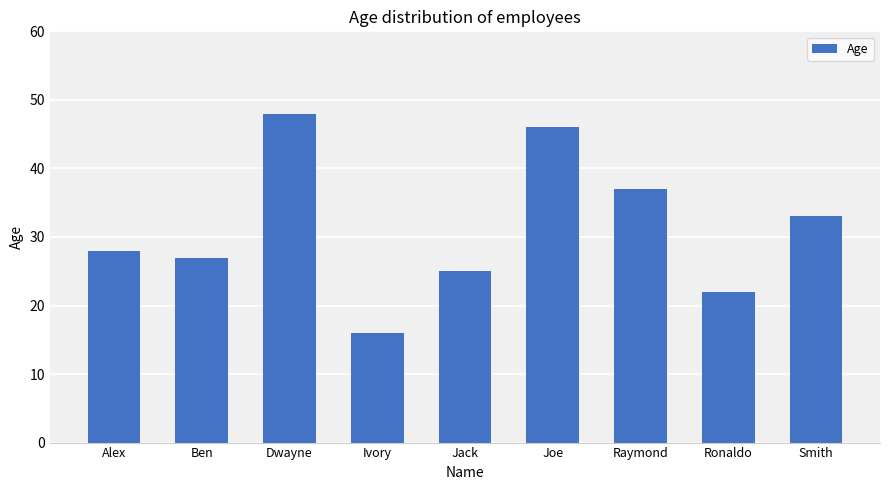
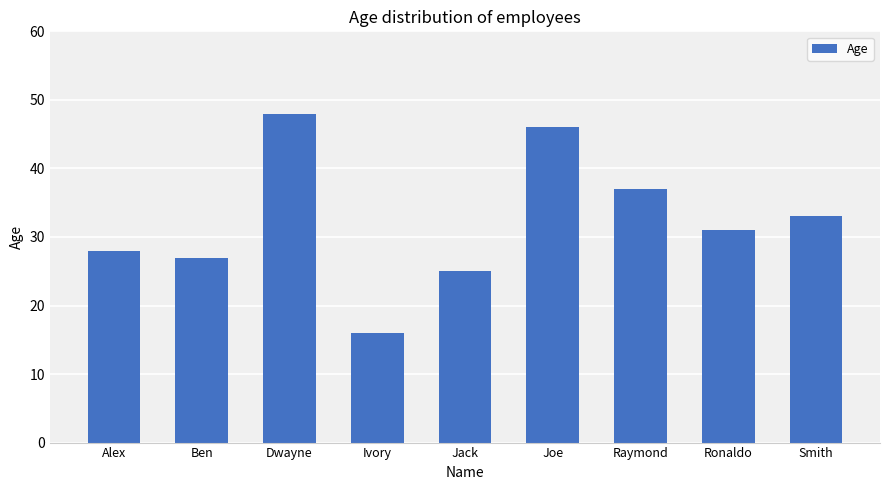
  {
    "Alex": 28,
    "Ben": 27,
    "Dwayne": 48,
    "Ivory": 16,
    "Jack": 25,
    "Joe": 46,
    "Raymond": 37,
-   "Ronaldo": 22,
+   "Ronaldo": 31,
    "Smith": 33
  }
